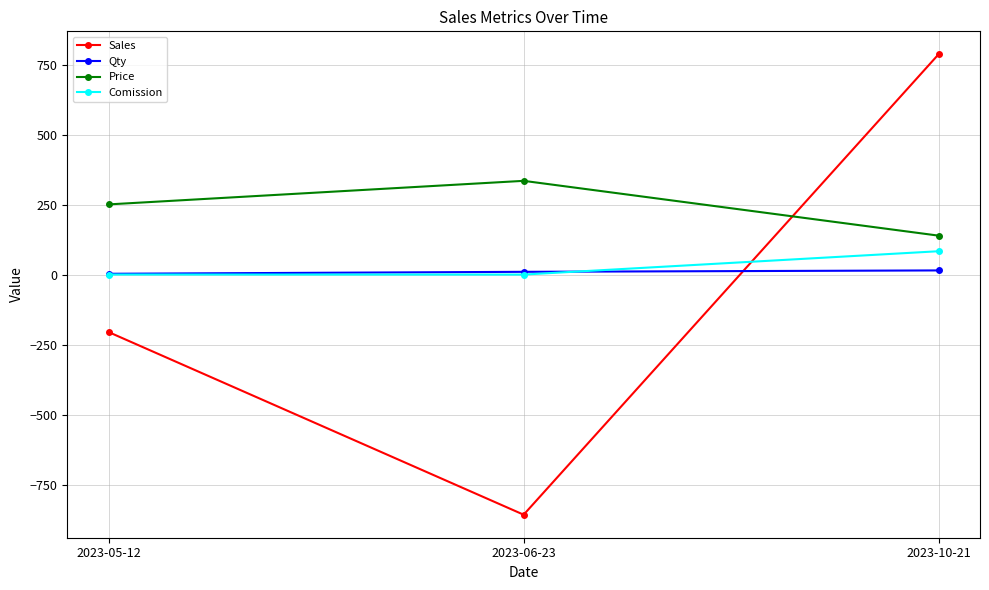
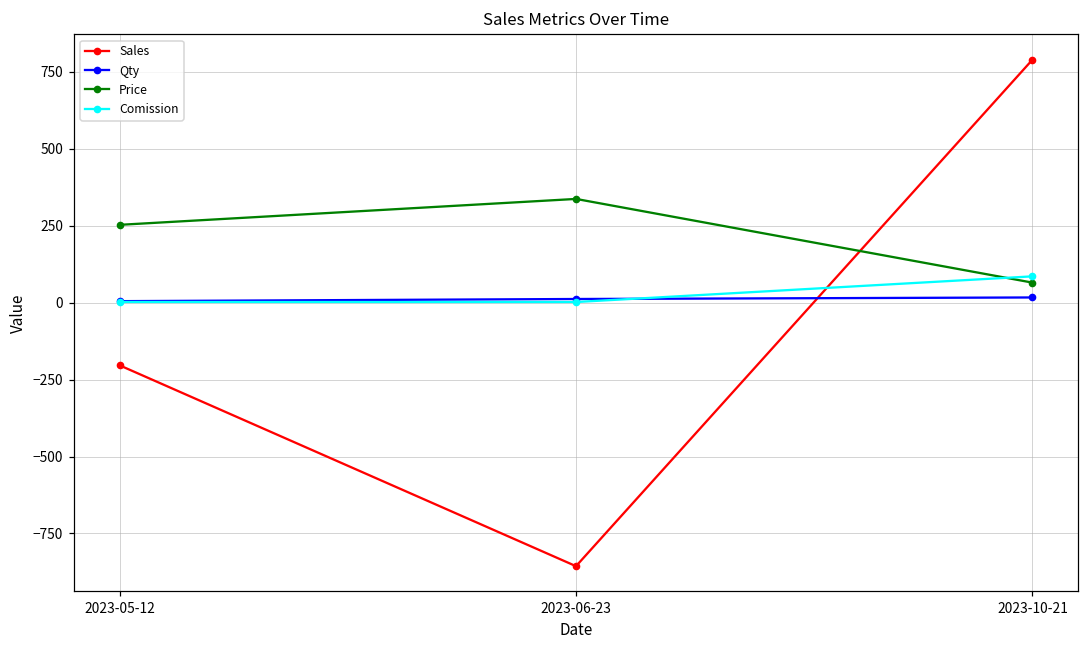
  {
    "Sales": {
      "2023-05-12": -200,
      "2023-06-23": -860,
      "2023-10-21": 790
    },
    "Qty": {
      "2023-06-23": 10,
      "2023-10-21": 20
    },
    "Price": {
      "2023-05-12": 250,
      "2023-06-23": 340,
-     "2023-10-21": 140
+     "2023-10-21": 70
    },
    "Comission": {
      "2023-06-23": 0,
      "2023-10-21": 90
    }
  }
